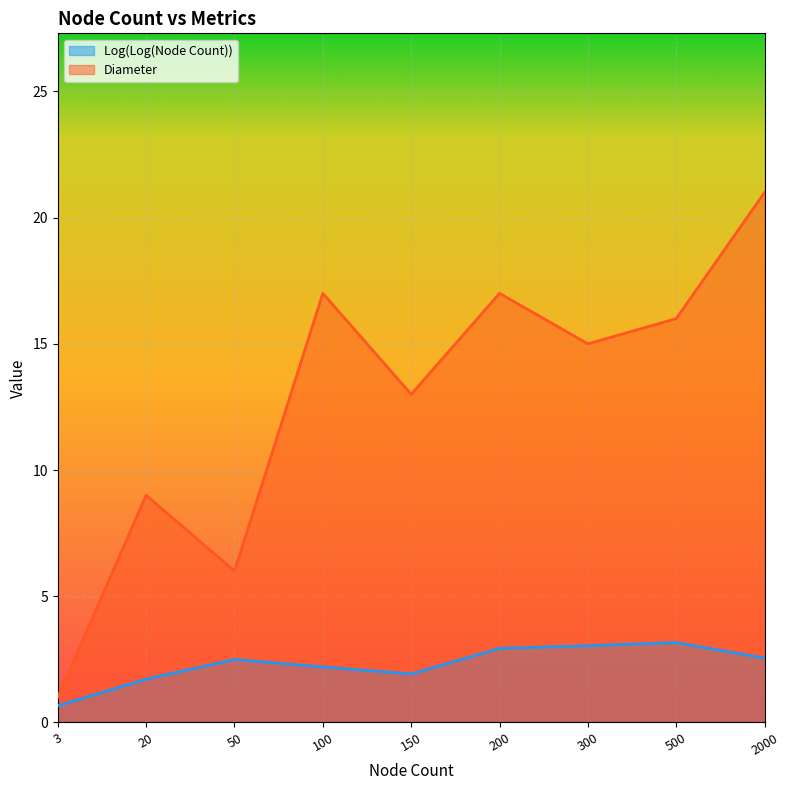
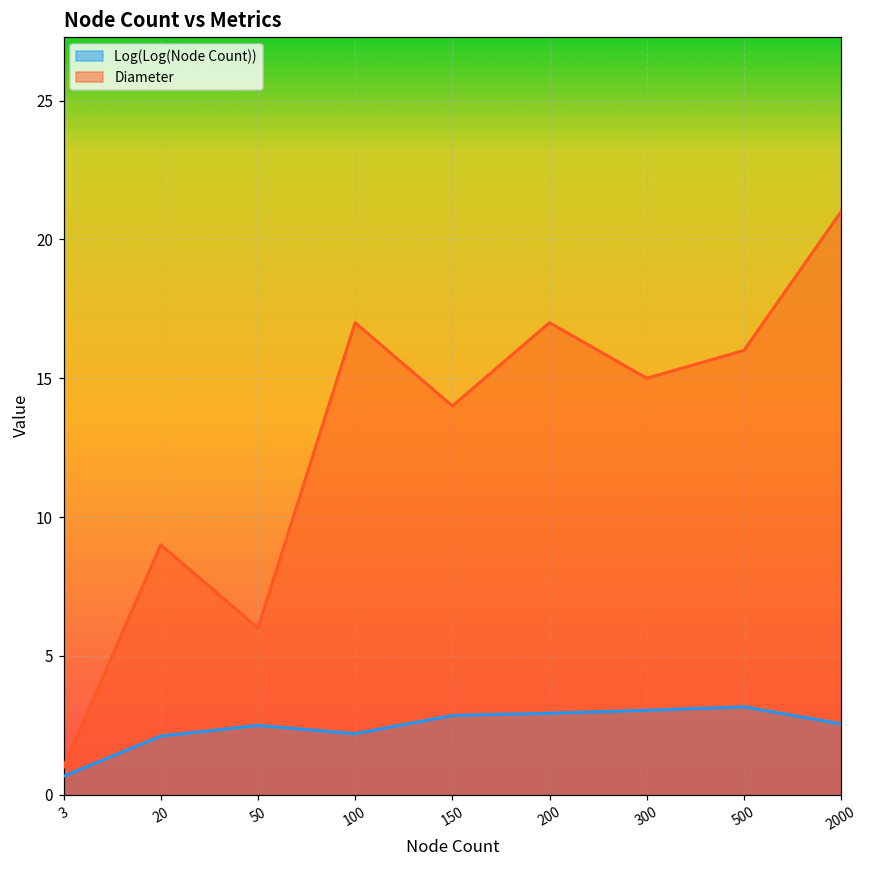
  {
    "Log(Log(Node Count))": {
      "3": 0.7,
-     "20": 1.7,
+     "20": 2.1,
      "50": 2.5,
      "100": 2.2,
-     "150": 1.9,
+     "150": 2.9,
      "200": 2.9,
      "300": 3.0,
      "500": 3.2,
      "2000": 2.6
    },
    "Diameter": {
      "3": 1,
      "20": 9,
      "50": 6,
      "100": 17,
-     "150": 13,
+     "150": 14,
      "200": 17,
      "300": 15,
      "500": 16,
      "2000": 21
    }
  }
